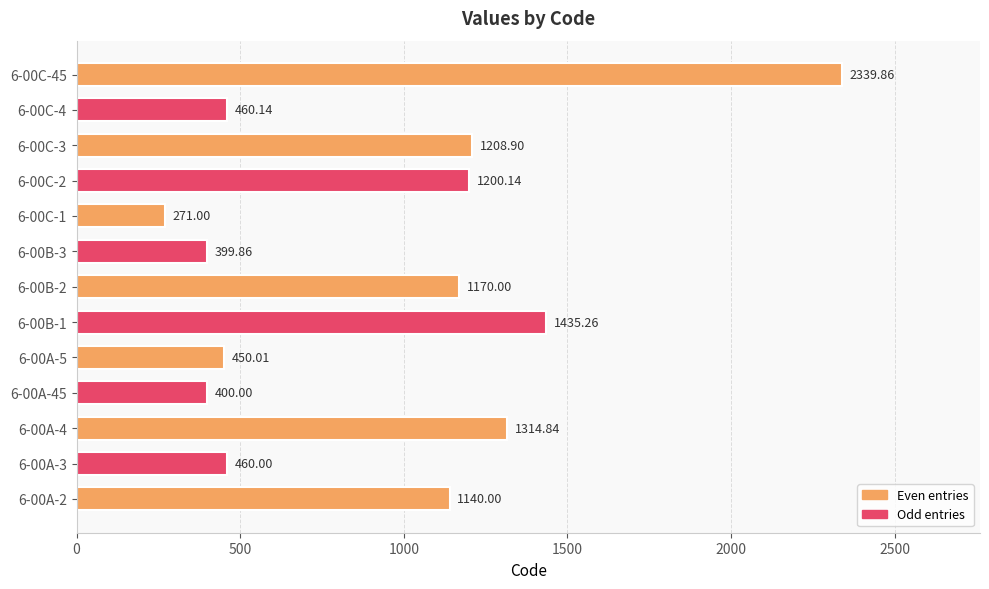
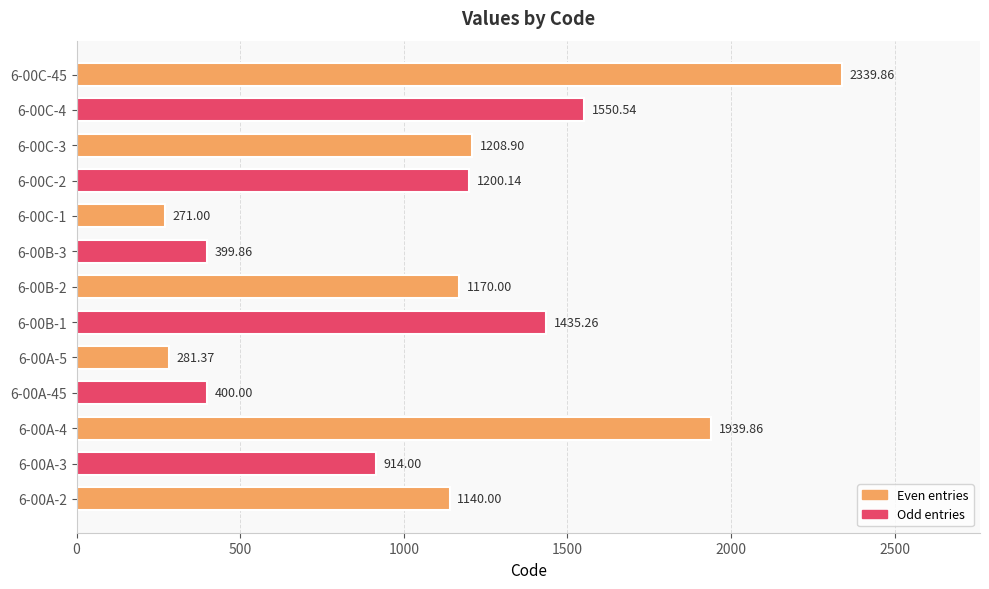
  {
    "6-00C-45": 2339.86,
-   "6-00C-4": 460.14,
+   "6-00C-4": 1550.54,
    "6-00C-3": 1208.90,
    "6-00C-2": 1200.14,
    "6-00C-1": 271.00,
    "6-00B-3": 399.86,
    "6-00B-2": 1170.00,
    "6-00B-1": 1435.26,
-   "6-00A-5": 450.01,
+   "6-00A-5": 281.37,
    "6-00A-45": 400.00,
-   "6-00A-4": 1314.84,
-   "6-00A-3": 460.00,
+   "6-00A-4": 1939.86,
+   "6-00A-3": 914.00,
    "6-00A-2": 1140.00
  }
